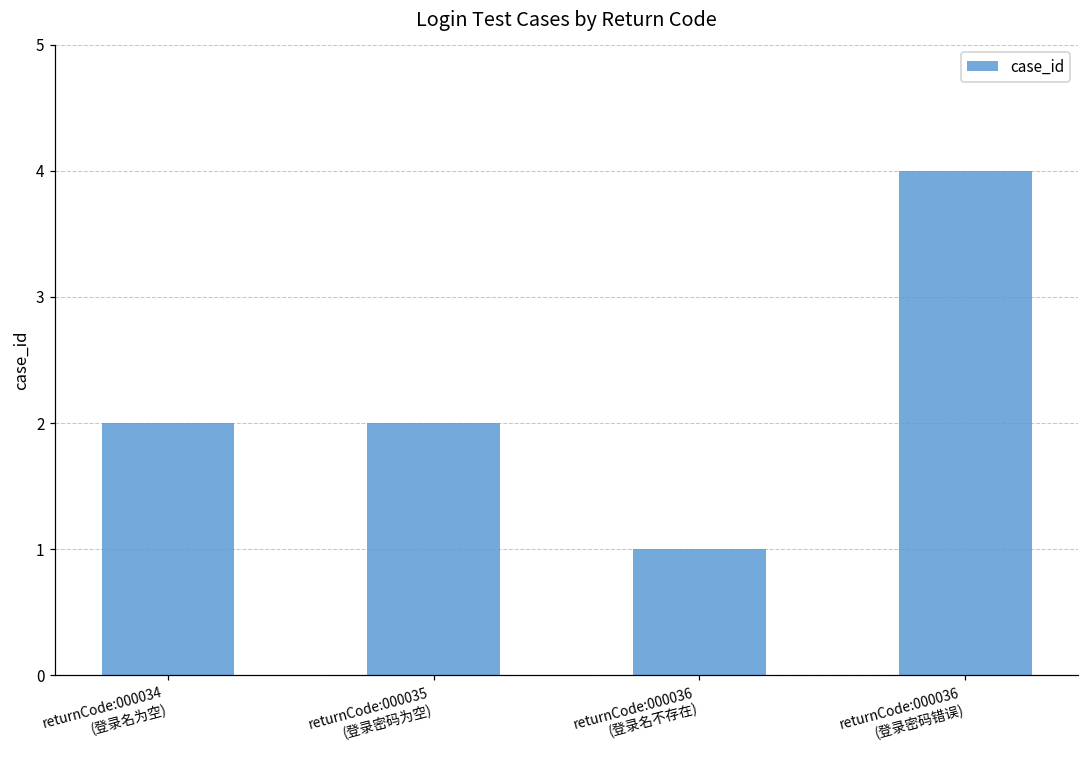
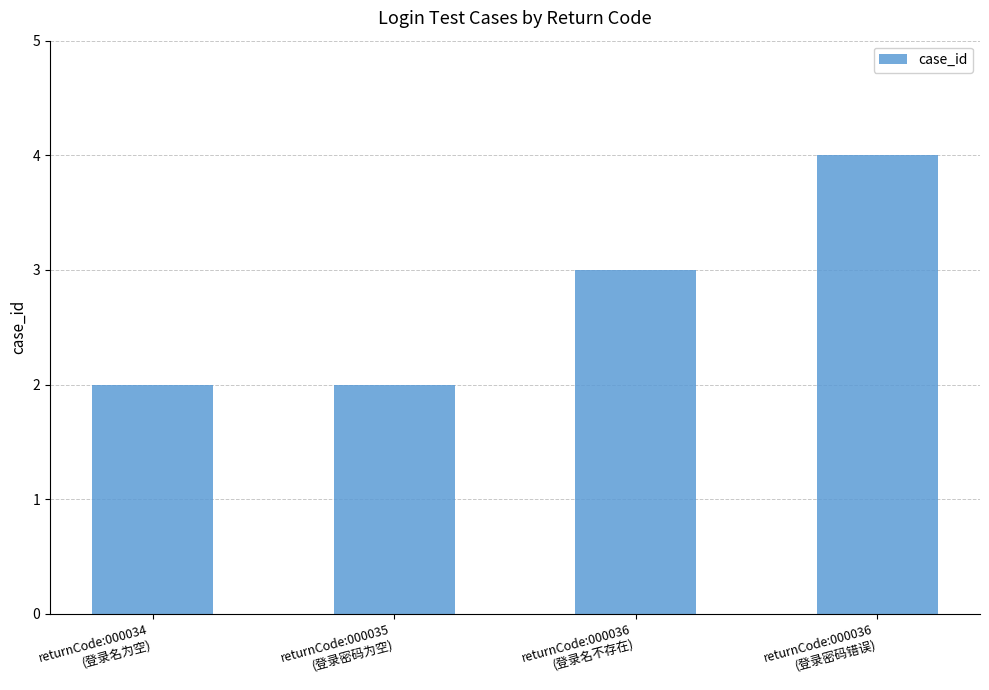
  {
    "returnCode:000034 (登录名为空)": 2,
    "returnCode:000035 (登录密码为空)": 2,
-   "returnCode:000036 (登录名不存在)": 1,
+   "returnCode:000036 (登录名不存在)": 3,
    "returnCode:000036 (登录密码错误)": 4
  }
